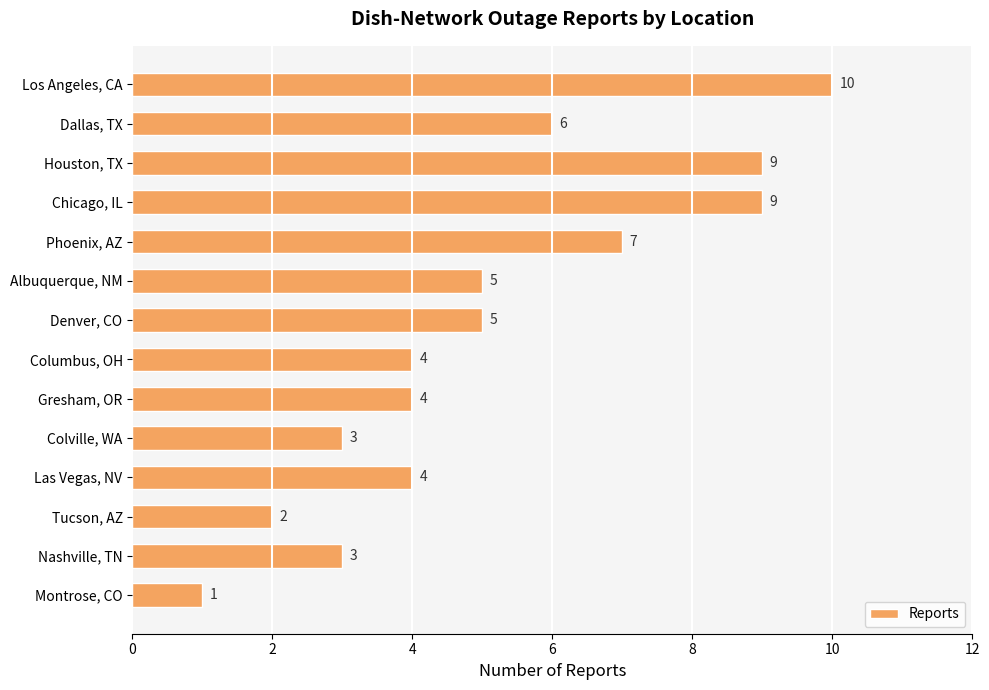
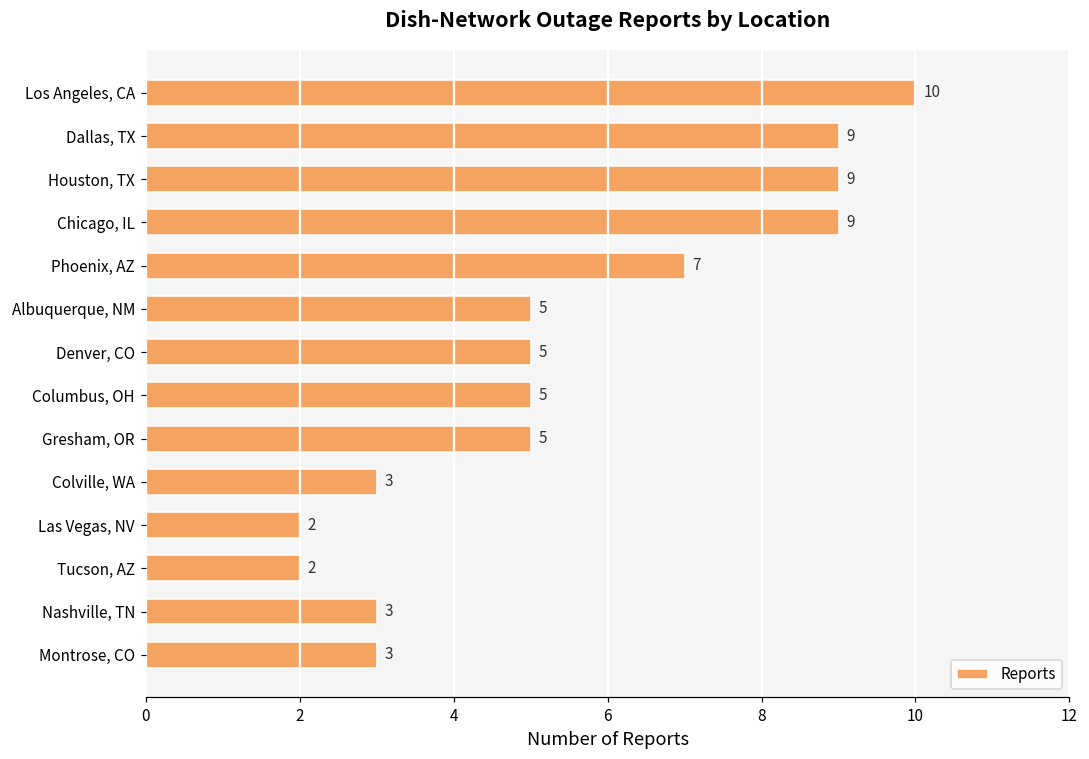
  {
    "Los Angeles, CA": 10,
-   "Dallas, TX": 6,
+   "Dallas, TX": 9,
    "Houston, TX": 9,
    "Chicago, IL": 9,
    "Phoenix, AZ": 7,
    "Albuquerque, NM": 5,
    "Denver, CO": 5,
-   "Columbus, OH": 4,
-   "Gresham, OR": 4,
+   "Columbus, OH": 5,
+   "Gresham, OR": 5,
    "Colville, WA": 3,
-   "Las Vegas, NV": 4,
+   "Las Vegas, NV": 2,
    "Tucson, AZ": 2,
    "Nashville, TN": 3,
-   "Montrose, CO": 1
+   "Montrose, CO": 3
  }
